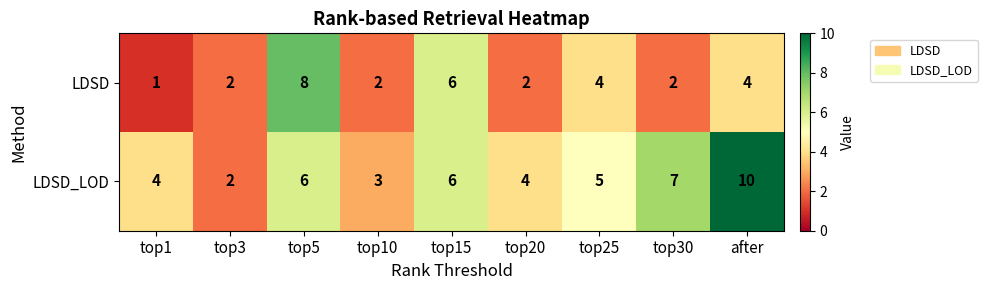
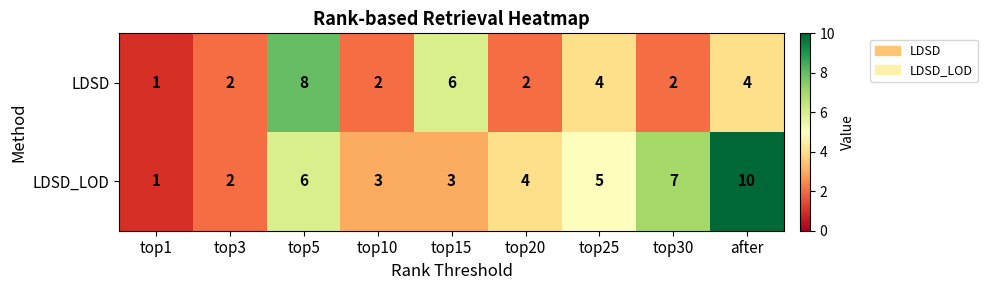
  {
    "LDSD": {
      "top1": 1,
      "top3": 2,
      "top5": 8,
      "top10": 2,
      "top15": 6,
      "top20": 2,
      "top25": 4,
      "top30": 2,
      "after": 4
    },
    "LDSD_LOD": {
-     "top1": 4,
+     "top1": 1,
      "top3": 2,
      "top5": 6,
      "top10": 3,
-     "top15": 6,
+     "top15": 3,
      "top20": 4,
      "top25": 5,
      "top30": 7,
      "after": 10
    }
  }
